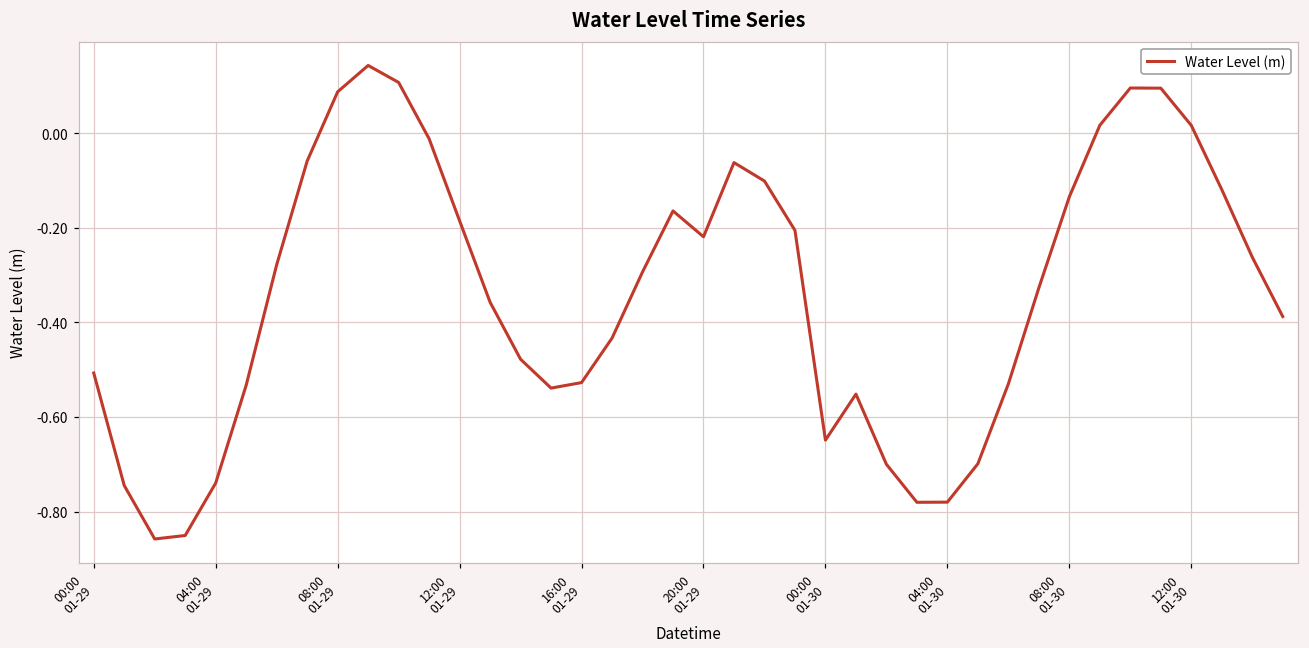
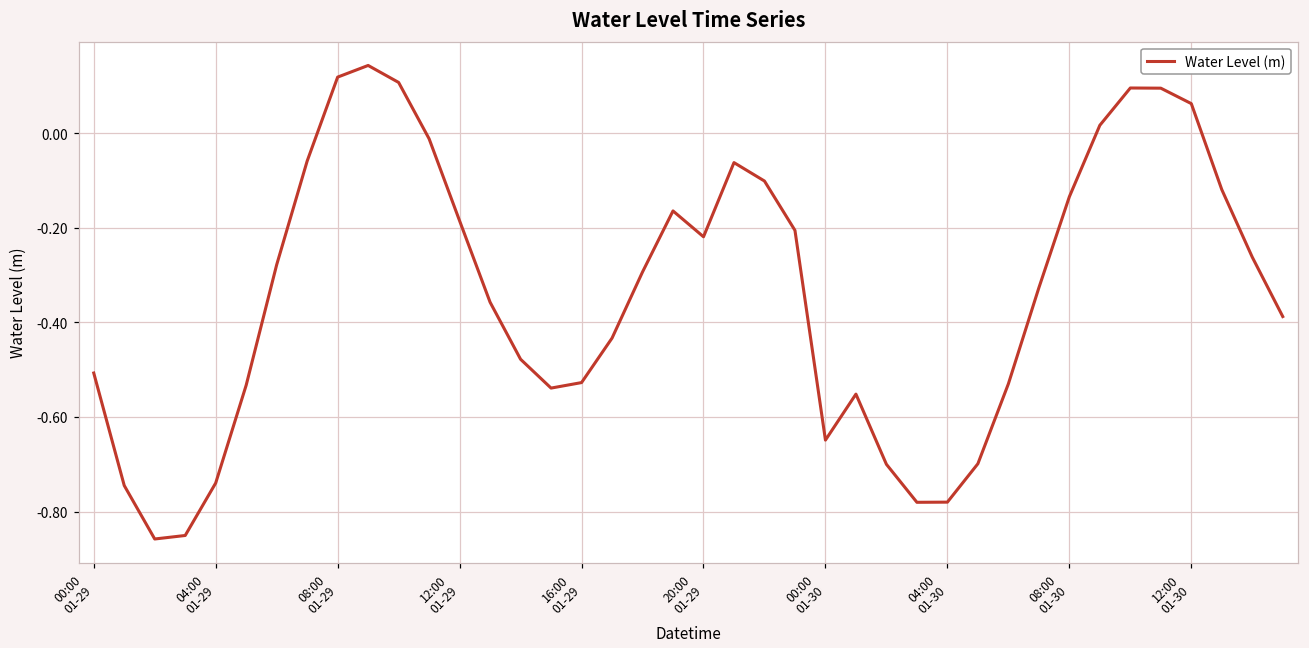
  {
    "00:00 01-29": -0.51,
    "04:00 01-29": -0.74,
-   "08:00 01-29": 0.09,
+   "08:00 01-29": 0.12,
    "12:00 01-29": -0.19,
    "16:00 01-29": -0.53,
    "20:00 01-29": -0.22,
    "00:00 01-30": -0.65,
    "04:00 01-30": -0.78,
    "08:00 01-30": -0.13,
-   "12:00 01-30": 0.02
+   "12:00 01-30": 0.06
  }
